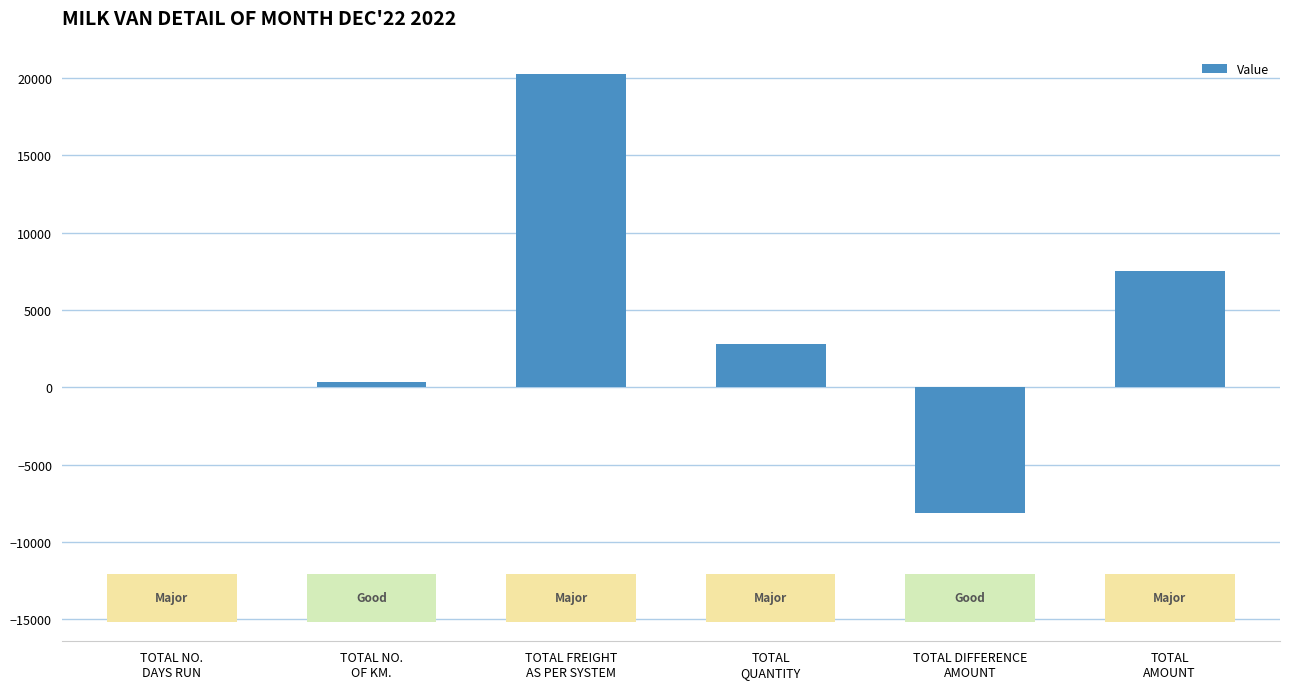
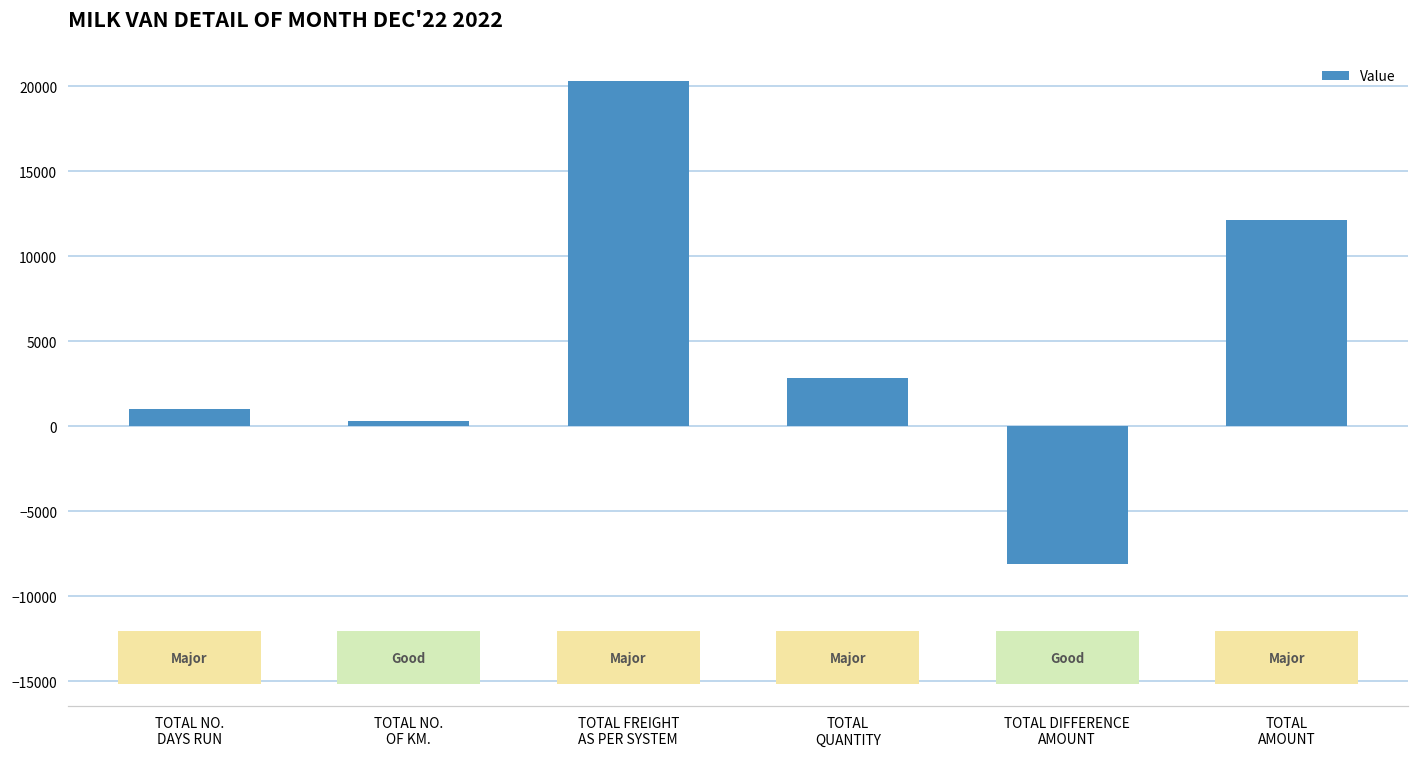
  {
-   "TOTAL NO. DAYS RUN": 0,
+   "TOTAL NO. DAYS RUN": 1000,
    "TOTAL NO. OF KM.": 300,
    "TOTAL FREIGHT AS PER SYSTEM": 20300,
    "TOTAL QUANTITY": 2800,
    "TOTAL DIFFERENCE AMOUNT": -8100,
-   "TOTAL AMOUNT": 7500
+   "TOTAL AMOUNT": 12100
  }
